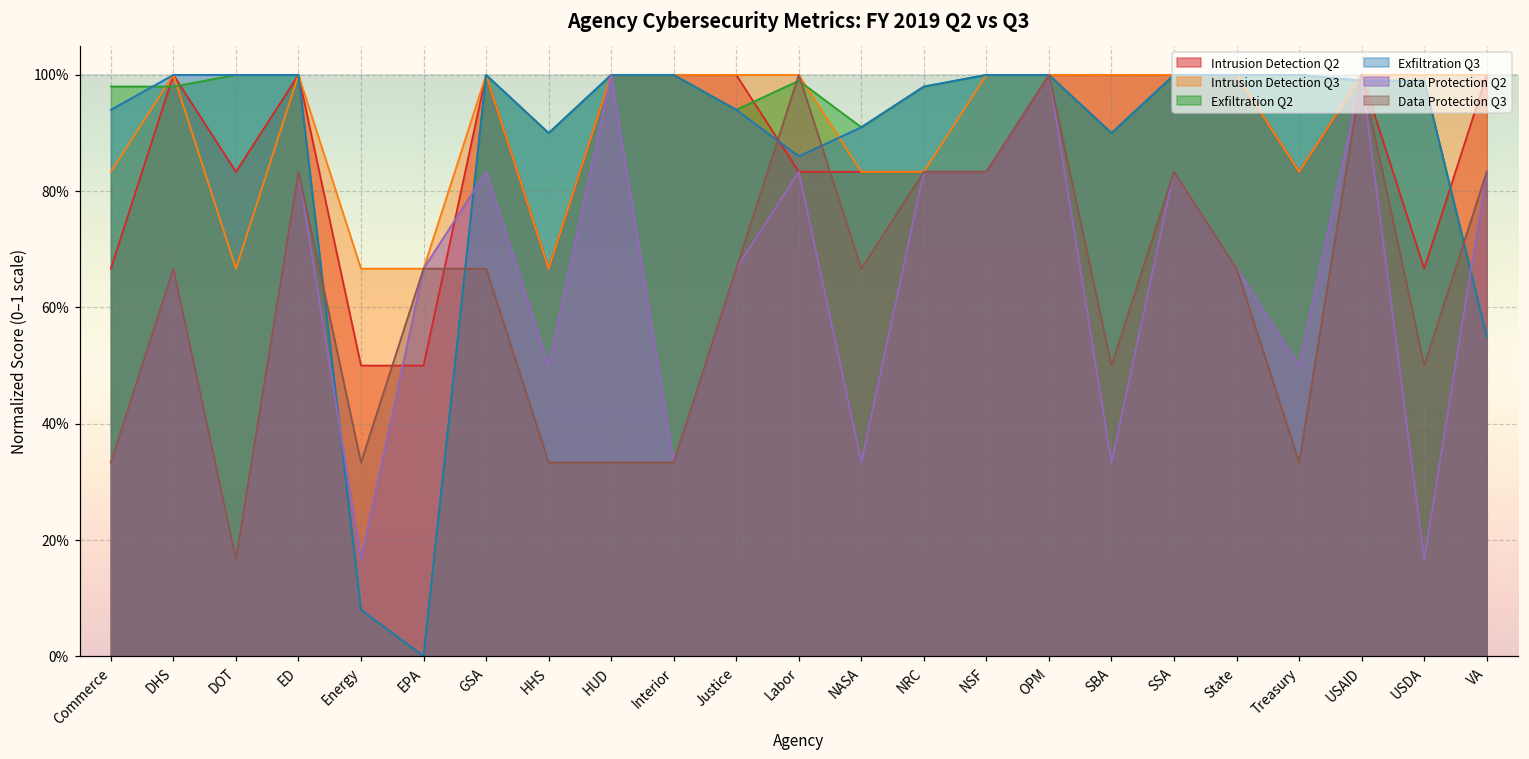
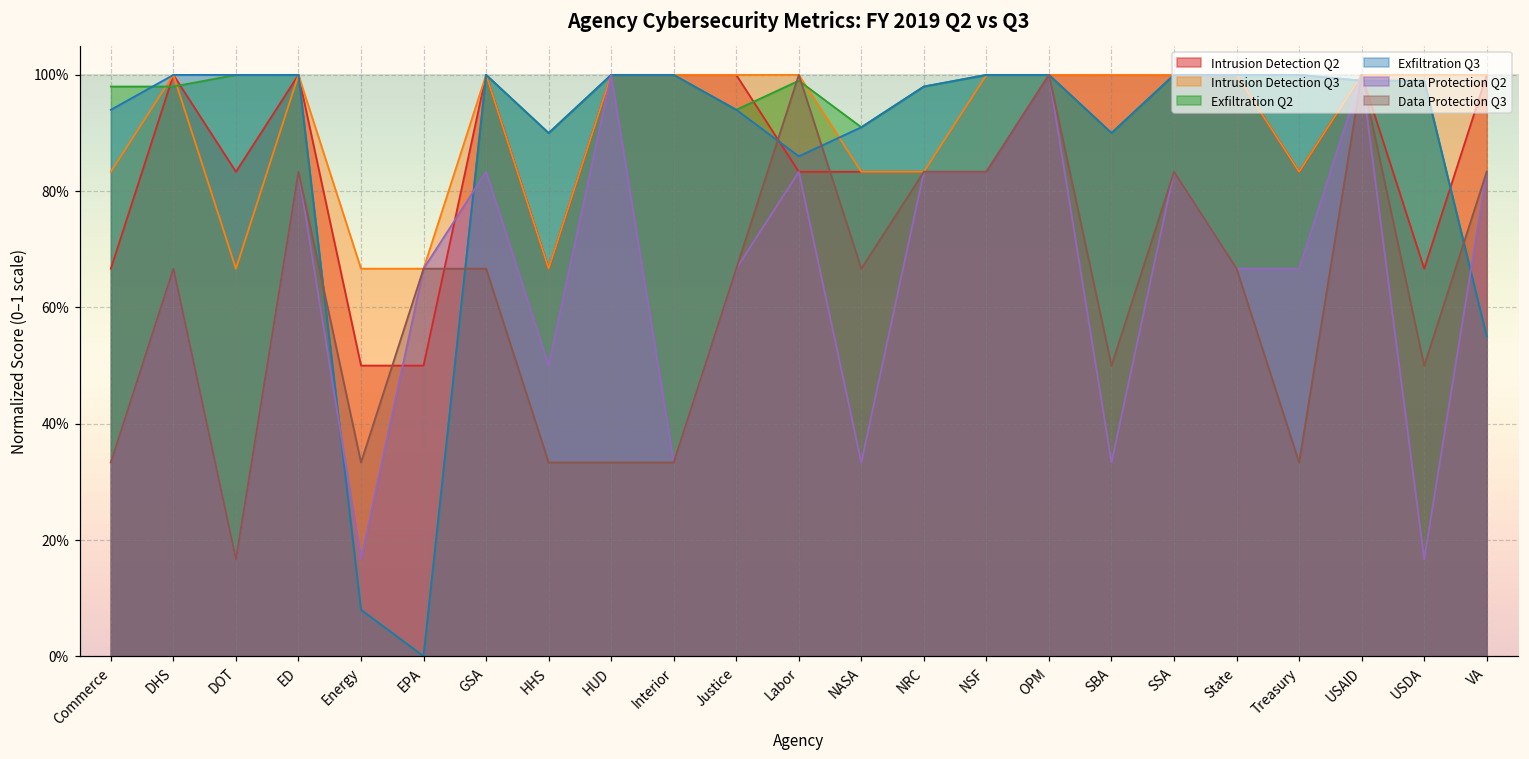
  {
    "Intrusion Detection Q2": {
      "Commerce": "67%",
      "DOT": "83%",
      "Energy": "50%",
      "EPA": "50%",
      "USDA": "67%"
    },
    "Intrusion Detection Q3": {
      "Commerce": "83%",
      "DOT": "67%",
      "Energy": "67%"
    },
    "Exfiltration Q2": {
      "Commerce": "98%",
      "DHS": "98%",
      "Labor": "99%"
    },
    "Exfiltration Q3": {
      "Commerce": "94%",
      "Labor": "86%"
    },
    "Data Protection Q2": {
      "Energy": "17%",
      "GSA": "83%",
      "HHS": "50%",
      "NASA": "33%",
      "SBA": "33%",
-     "Treasury": "50%",
+     "Treasury": "67%",
      "USDA": "17%"
    },
    "Data Protection Q3": {
      "Energy": "33%",
      "GSA": "67%",
      "HHS": "33%",
      "HUD": "33%",
      "NASA": "67%",
      "SBA": "50%",
      "Treasury": "33%",
      "USDA": "50%"
    }
  }
